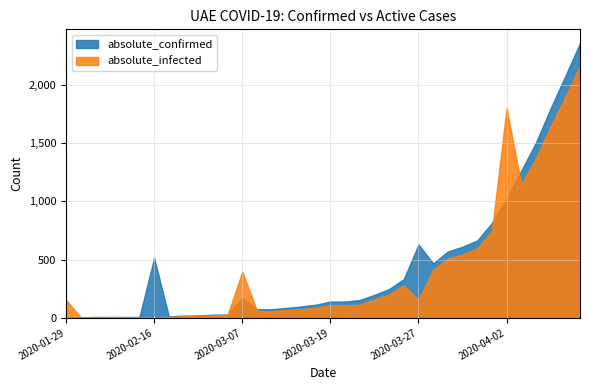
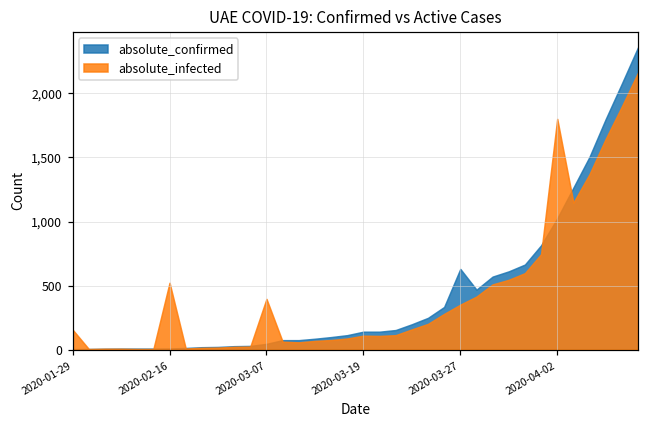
  {
    "absolute_confirmed": {
-     "2020-02-16": "520",
-     "2020-03-07": "170",
+     "2020-02-16": "10",
+     "2020-03-07": "50",
      "2020-03-19": "140",
      "2020-03-27": "630",
      "2020-04-02": "1,020"
    },
    "absolute_infected": {
      "2020-01-29": "160",
-     "2020-02-16": "10",
+     "2020-02-16": "520",
      "2020-03-07": "400",
      "2020-03-19": "110",
-     "2020-03-27": "160",
+     "2020-03-27": "350",
      "2020-04-02": "1,800"
    }
  }
